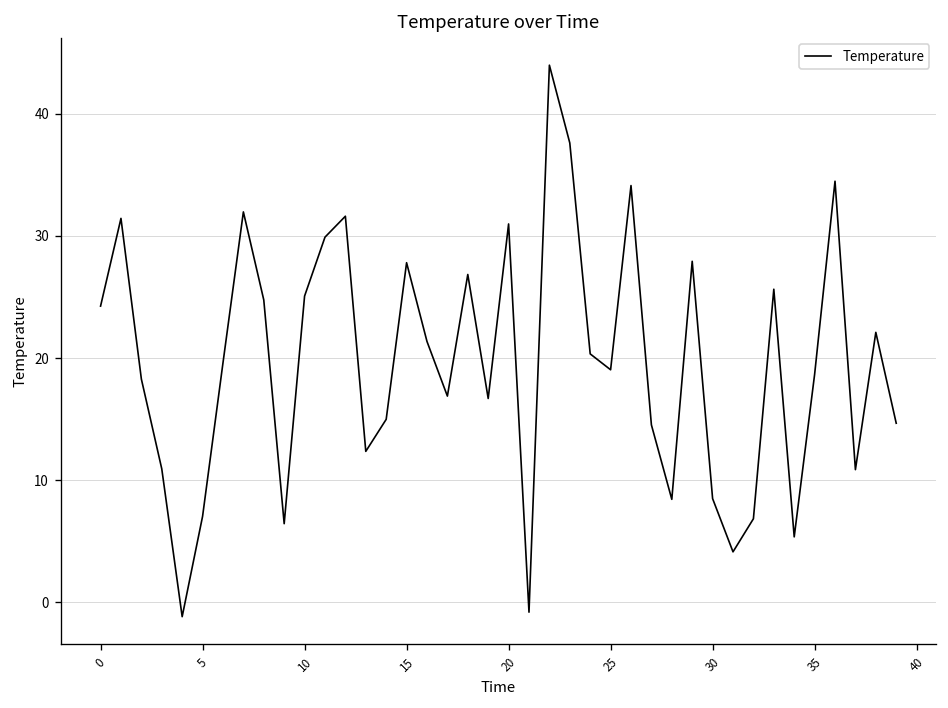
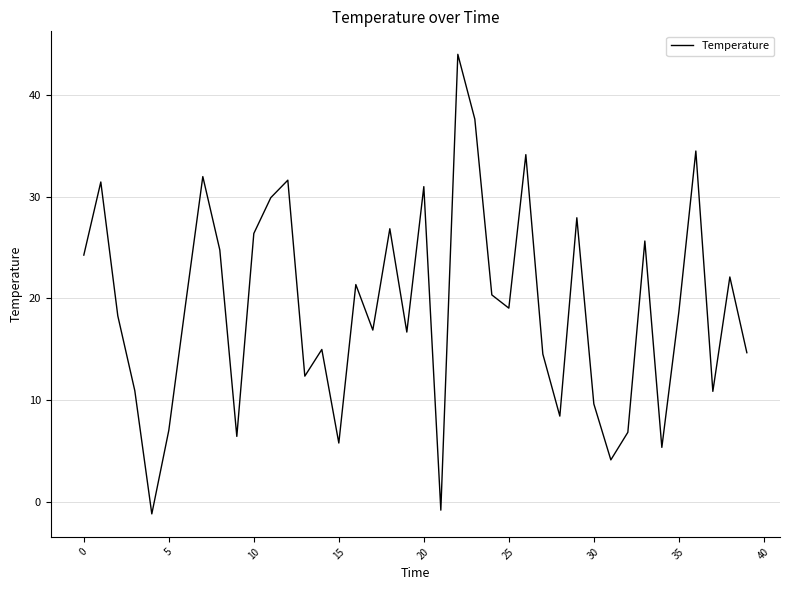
  {
    "0": 24.3,
    "5": 7.0,
-   "10": 25.1,
-   "15": 27.8,
+   "10": 26.4,
+   "15": 5.8,
    "20": 31.0,
    "25": 19.0,
-   "30": 8.5,
+   "30": 9.6,
    "35": 18.7
  }
